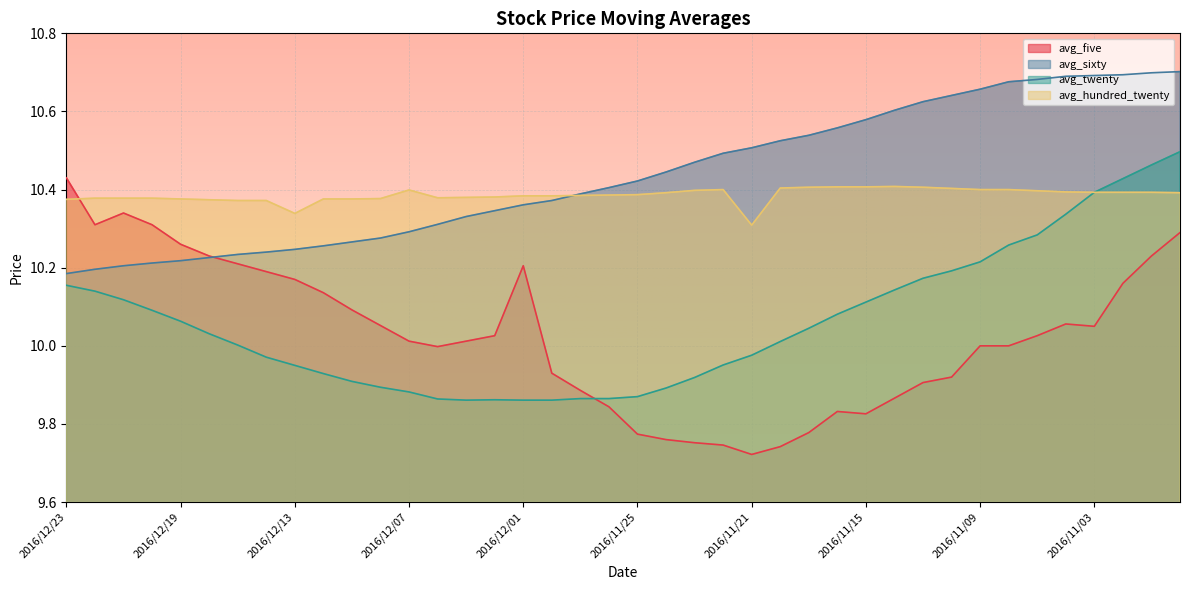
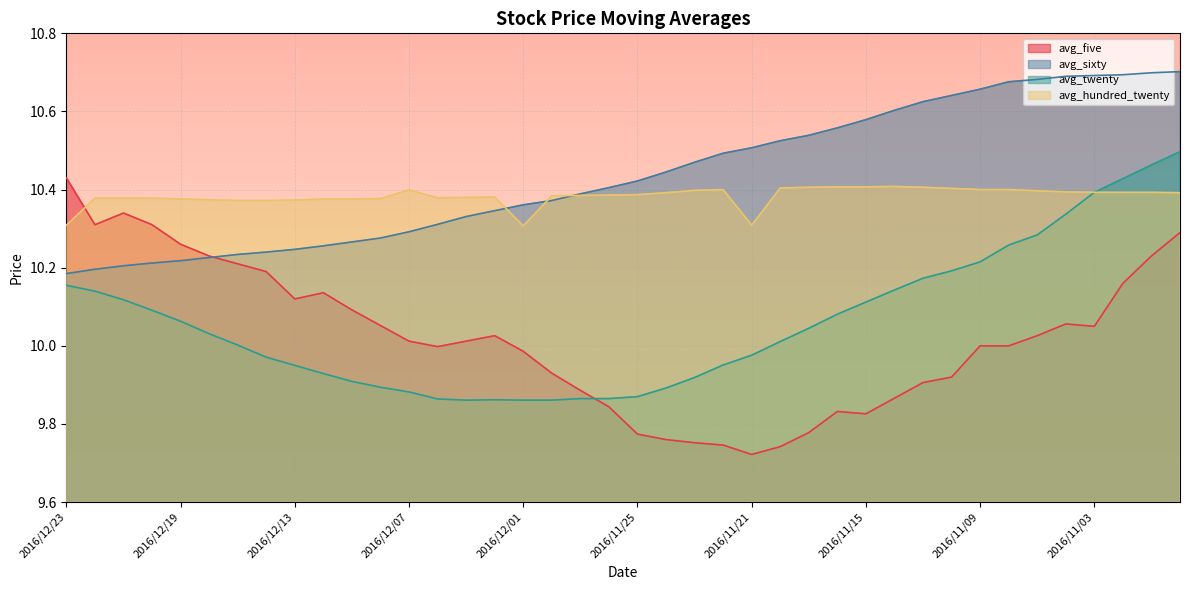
  {
    "avg_five": {
      "2016/12/23": 10.43,
      "2016/12/19": 10.26,
-     "2016/12/13": 10.17,
+     "2016/12/13": 10.12,
      "2016/12/07": 10.01,
-     "2016/12/01": 10.21,
+     "2016/12/01": 9.99,
      "2016/11/25": 9.77,
      "2016/11/21": 9.72,
      "2016/11/15": 9.83,
      "2016/11/09": 10.00,
      "2016/11/03": 10.05
    },
    "avg_hundred_twenty": {
-     "2016/12/23": 10.38,
+     "2016/12/23": 10.31,
      "2016/12/19": 10.38,
-     "2016/12/13": 10.34,
+     "2016/12/13": 10.37,
      "2016/12/07": 10.40,
-     "2016/12/01": 10.38,
+     "2016/12/01": 10.31,
      "2016/11/25": 10.39,
      "2016/11/21": 10.31,
      "2016/11/15": 10.41,
      "2016/11/09": 10.40
    }
  }
